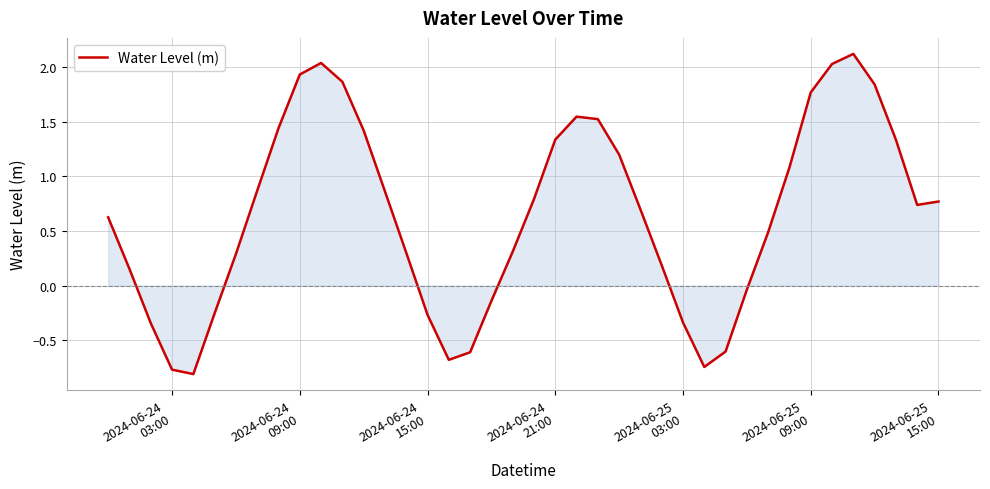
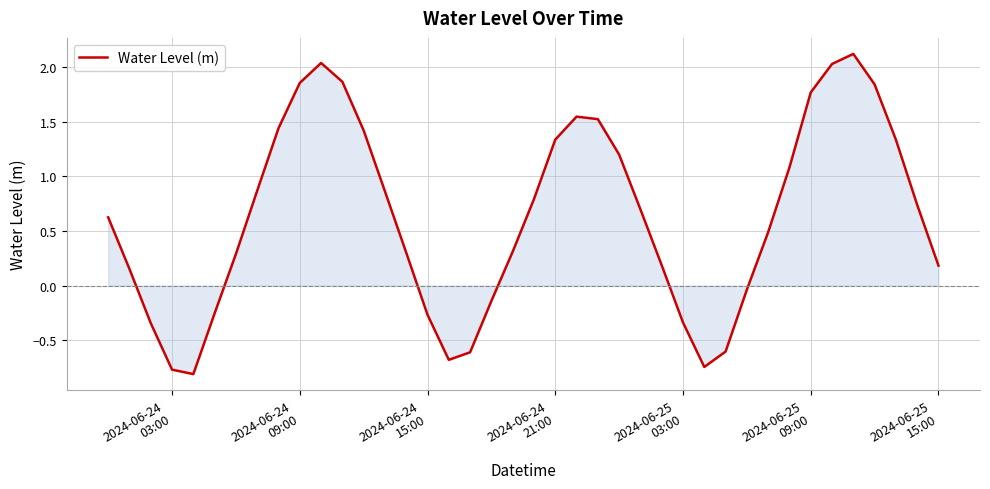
  {
    "Water Level (m)": {
      "2024-06-24 03:00": -0.77,
-     "2024-06-24 09:00": 1.93,
+     "2024-06-24 09:00": 1.86,
      "2024-06-24 15:00": -0.27,
      "2024-06-25 03:00": -0.34,
-     "2024-06-25 15:00": 0.77
+     "2024-06-25 15:00": 0.18
    }
  }
